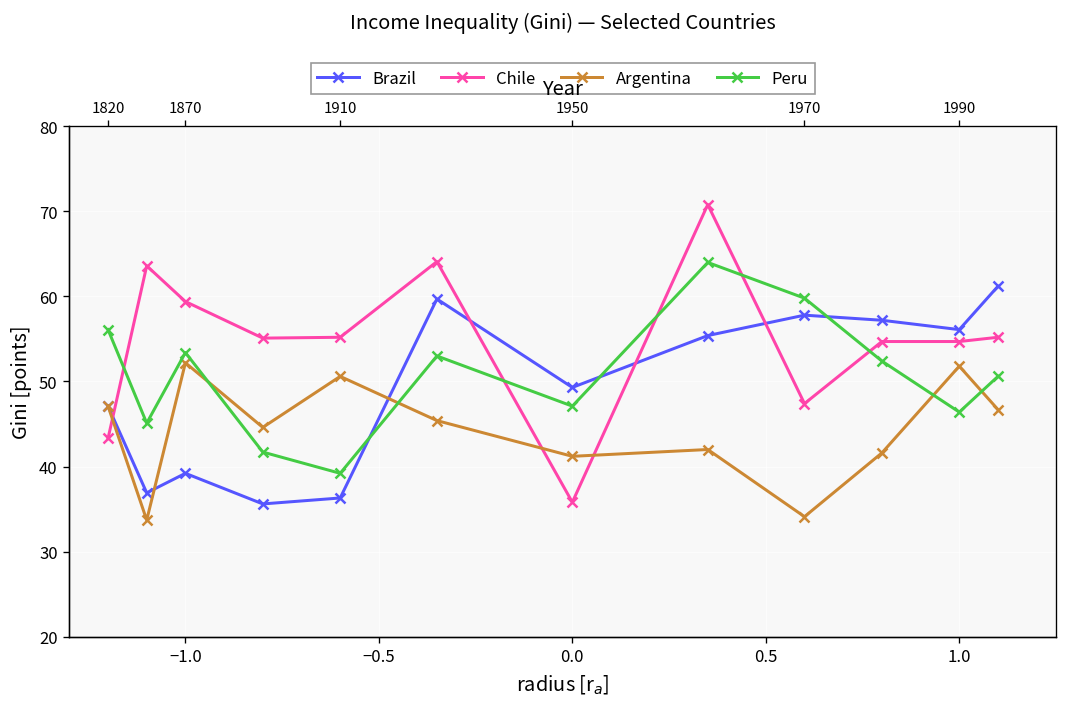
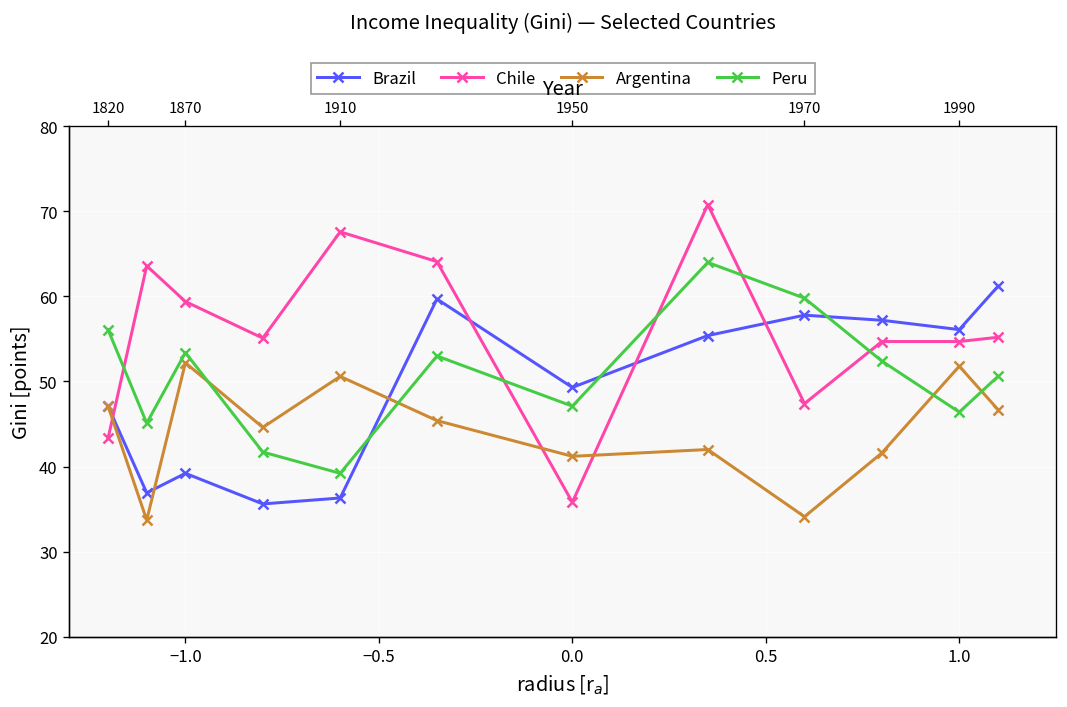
  {
    "Brazil": {
      "−1.0": 39,
      "1910": 36,
      "0.0": 49,
      "1970": 58,
      "1.0": 56
    },
    "Chile": {
      "1820": 43,
      "−1.0": 59,
-     "1910": 55,
+     "1910": 68,
      "0.0": 36,
      "1970": 47,
      "1.0": 55
    },
    "Argentina": {
      "−1.0": 52,
      "1910": 51,
      "0.0": 41,
      "1970": 34,
      "1.0": 52
    },
    "Peru": {
      "1820": 56,
      "−1.0": 53,
      "1910": 39,
      "0.0": 47,
      "1970": 60,
      "1.0": 46
    }
  }
